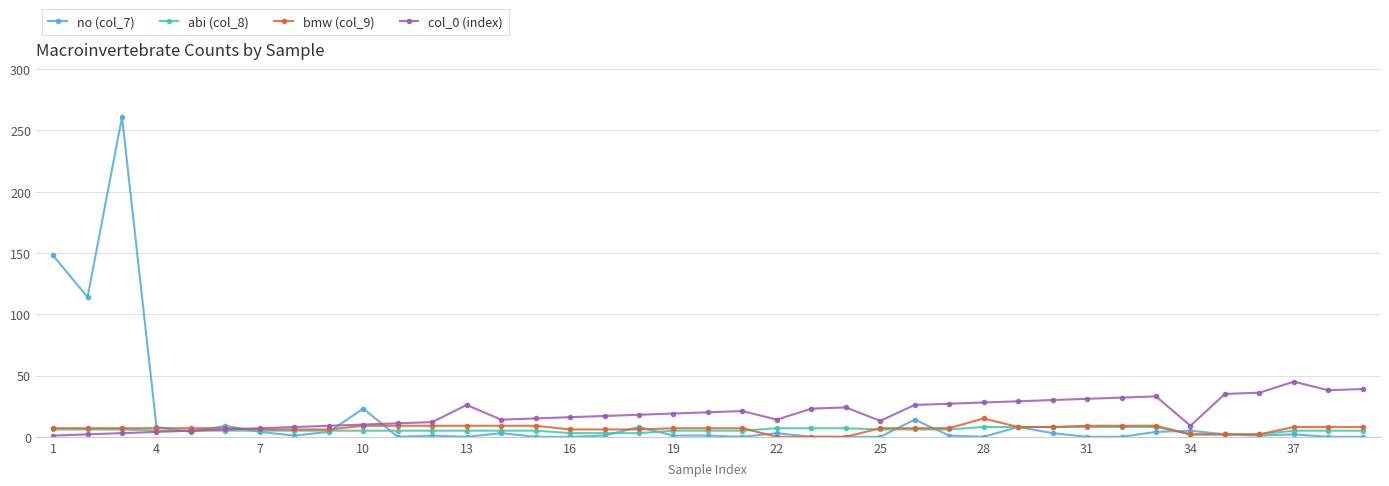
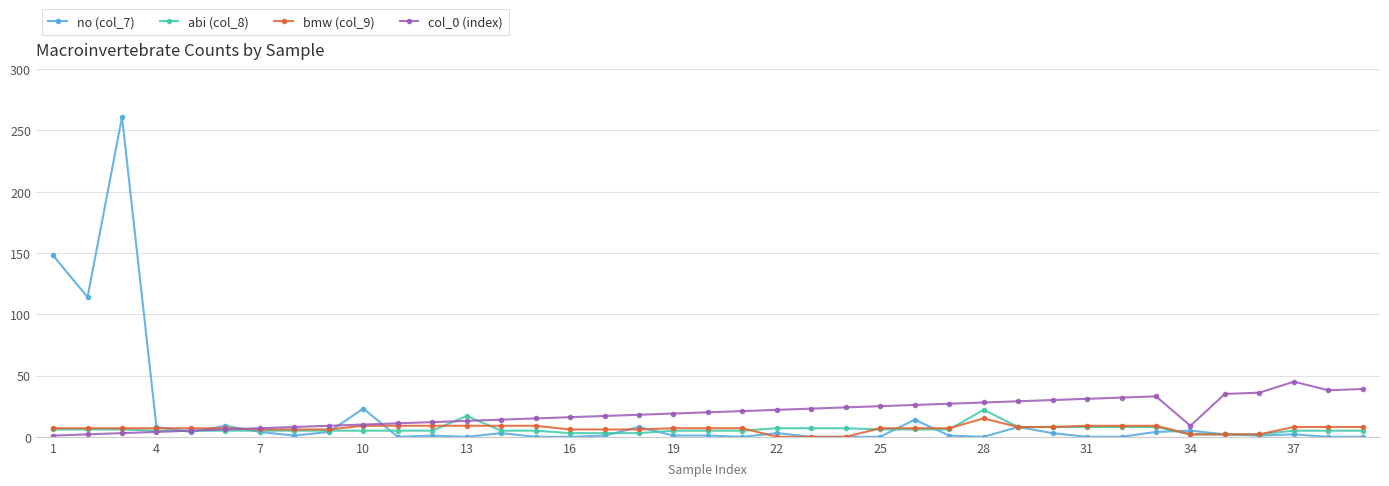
  {
    "no (col_7)": {
      "1": 148,
      "10": 23,
      "13": 0,
      "16": 0,
      "19": 1,
      "22": 3,
      "25": 0,
      "28": 0,
      "31": 0,
      "34": 5,
      "37": 2
    },
    "abi (col_8)": {
      "10": 5,
-     "13": 5,
+     "13": 17,
      "16": 3,
      "22": 7,
-     "28": 8,
+     "28": 22,
      "37": 5
    },
    "bmw (col_9)": {
      "13": 9,
      "16": 6,
      "22": 0,
      "28": 15,
      "37": 8
    },
    "col_0 (index)": {
      "1": 1,
-     "13": 26,
+     "13": 13,
      "16": 16,
      "19": 19,
-     "22": 14,
-     "25": 13,
+     "22": 22,
+     "25": 25,
      "28": 28,
      "31": 31,
      "34": 9,
      "37": 45
    }
  }
